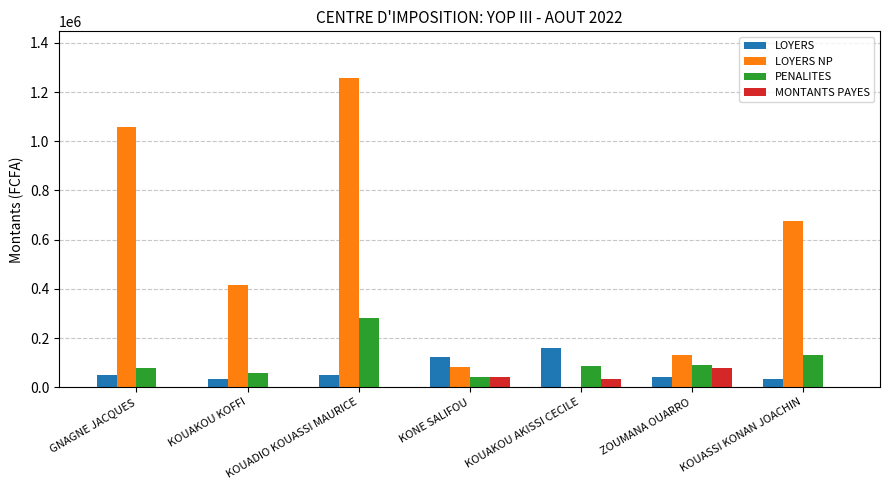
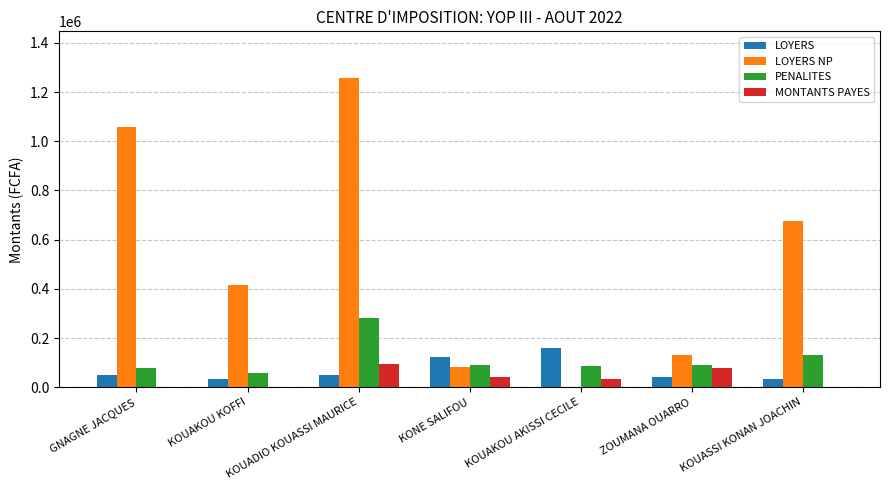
  {
    "LOYERS": {
      "GNAGNE JACQUES": 50000,
      "KOUAKOU KOFFI": 40000,
      "KOUADIO KOUASSI MAURICE": 50000,
      "KONE SALIFOU": 120000,
      "KOUAKOU AKISSI CECILE": 160000,
      "ZOUMANA OUARRO": 40000,
      "KOUASSI KONAN JOACHIN": 40000
    },
    "LOYERS NP": {
      "GNAGNE JACQUES": 1060000,
      "KOUAKOU KOFFI": 420000,
      "KOUADIO KOUASSI MAURICE": 1260000,
      "KONE SALIFOU": 80000,
      "KOUAKOU AKISSI CECILE": 0,
      "ZOUMANA OUARRO": 130000,
      "KOUASSI KONAN JOACHIN": 680000
    },
    "PENALITES": {
      "GNAGNE JACQUES": 80000,
      "KOUAKOU KOFFI": 60000,
      "KOUADIO KOUASSI MAURICE": 280000,
-     "KONE SALIFOU": 40000,
+     "KONE SALIFOU": 90000,
      "KOUAKOU AKISSI CECILE": 90000,
      "ZOUMANA OUARRO": 90000,
      "KOUASSI KONAN JOACHIN": 130000
    },
    "MONTANTS PAYES": {
      "GNAGNE JACQUES": 0,
      "KOUAKOU KOFFI": 0,
-     "KOUADIO KOUASSI MAURICE": 0,
+     "KOUADIO KOUASSI MAURICE": 90000,
      "KONE SALIFOU": 40000,
      "KOUAKOU AKISSI CECILE": 40000,
      "ZOUMANA OUARRO": 80000,
      "KOUASSI KONAN JOACHIN": 0
    }
  }
